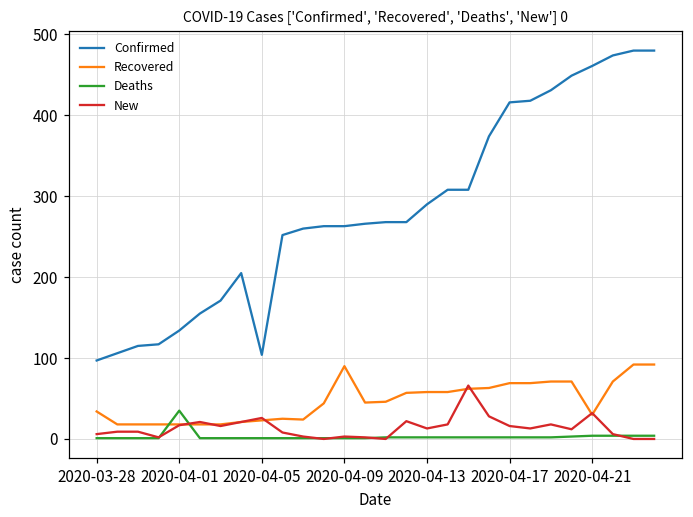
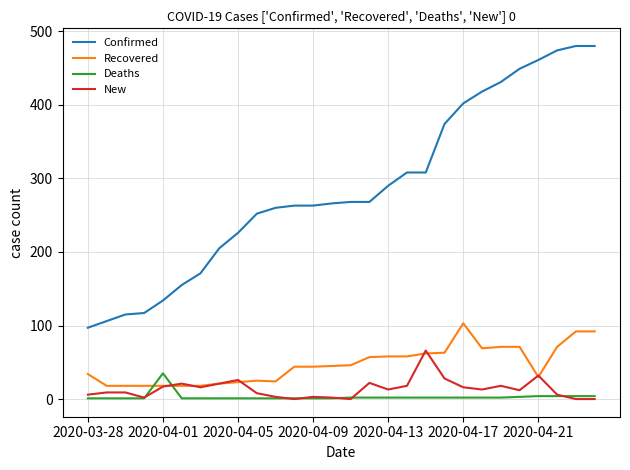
  {
    "Confirmed": {
      "2020-03-28": 100,
      "2020-04-01": 130,
-     "2020-04-05": 100,
+     "2020-04-05": 230,
      "2020-04-09": 260,
      "2020-04-13": 290,
-     "2020-04-17": 420,
+     "2020-04-17": 400,
      "2020-04-21": 460
    },
    "Recovered": {
      "2020-03-28": 30,
-     "2020-04-09": 90,
+     "2020-04-09": 40,
      "2020-04-13": 60,
-     "2020-04-17": 70
+     "2020-04-17": 100
    },
    "Deaths": {
      "2020-03-28": 0,
      "2020-04-01": 40,
      "2020-04-05": 0,
      "2020-04-13": 0,
      "2020-04-17": 0,
      "2020-04-21": 0
    },
    "New": {
      "2020-03-28": 10,
      "2020-04-13": 10,
      "2020-04-17": 20
    }
  }
